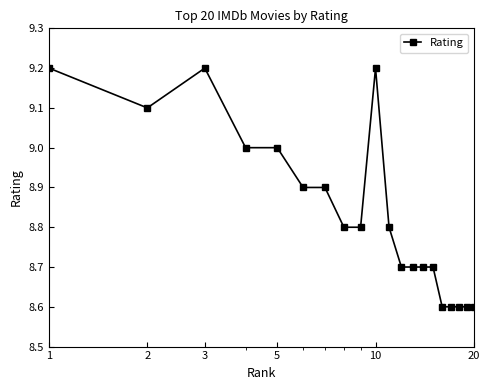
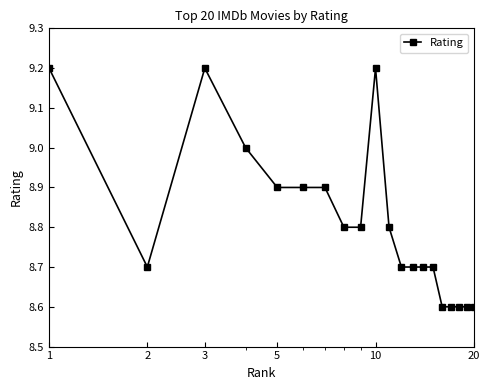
  {
    "1": 9.2,
-   "2": 9.1,
+   "2": 8.7,
    "3": 9.2,
-   "5": 9.0,
+   "5": 8.9,
    "10": 9.2,
    "20": 8.6
  }
